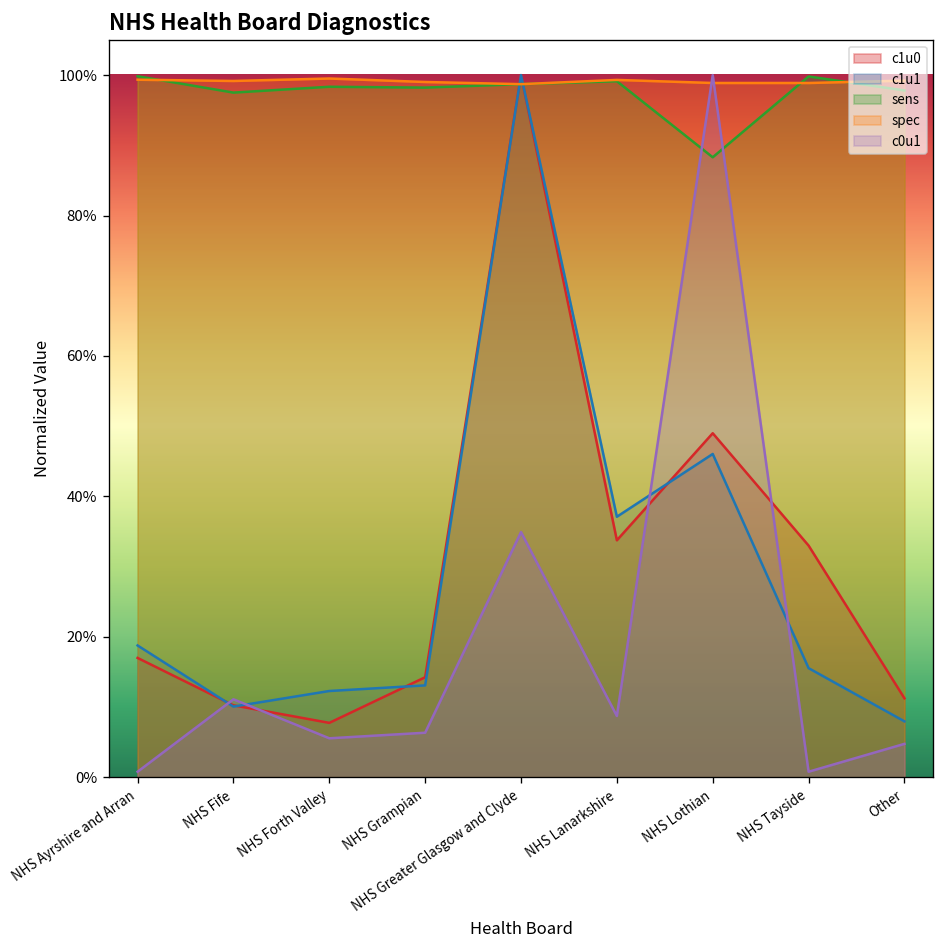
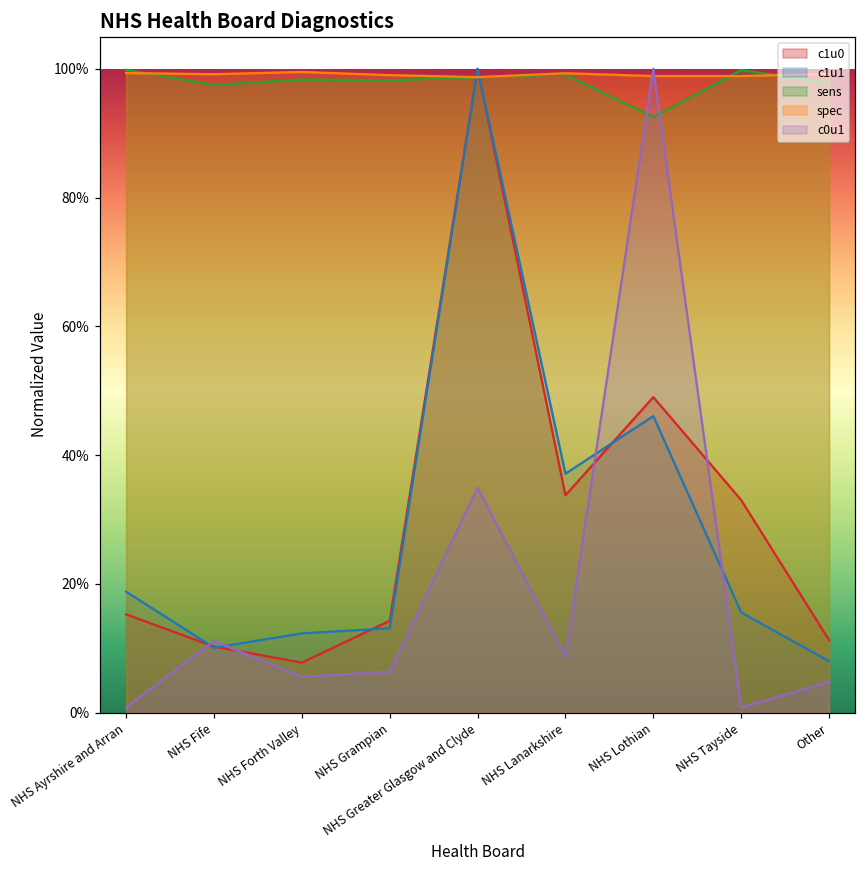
  {
    "c1u0": {
-     "NHS Ayrshire and Arran": "17%",
+     "NHS Ayrshire and Arran": "15%",
      "NHS Forth Valley": "8%",
      "NHS Grampian": "14%",
      "NHS Lanarkshire": "34%",
      "NHS Lothian": "49%",
      "NHS Tayside": "33%",
      "Other": "11%"
    },
    "sens": {
      "NHS Ayrshire and Arran": "100%",
      "NHS Fife": "98%",
      "NHS Forth Valley": "98%",
      "NHS Grampian": "98%",
-     "NHS Lothian": "88%",
+     "NHS Lothian": "93%",
      "NHS Tayside": "100%"
    },
    "spec": {
      "NHS Ayrshire and Arran": "99%",
      "NHS Fife": "99%",
      "NHS Forth Valley": "100%",
      "NHS Grampian": "99%",
      "NHS Lothian": "99%",
      "NHS Tayside": "99%"
    }
  }
